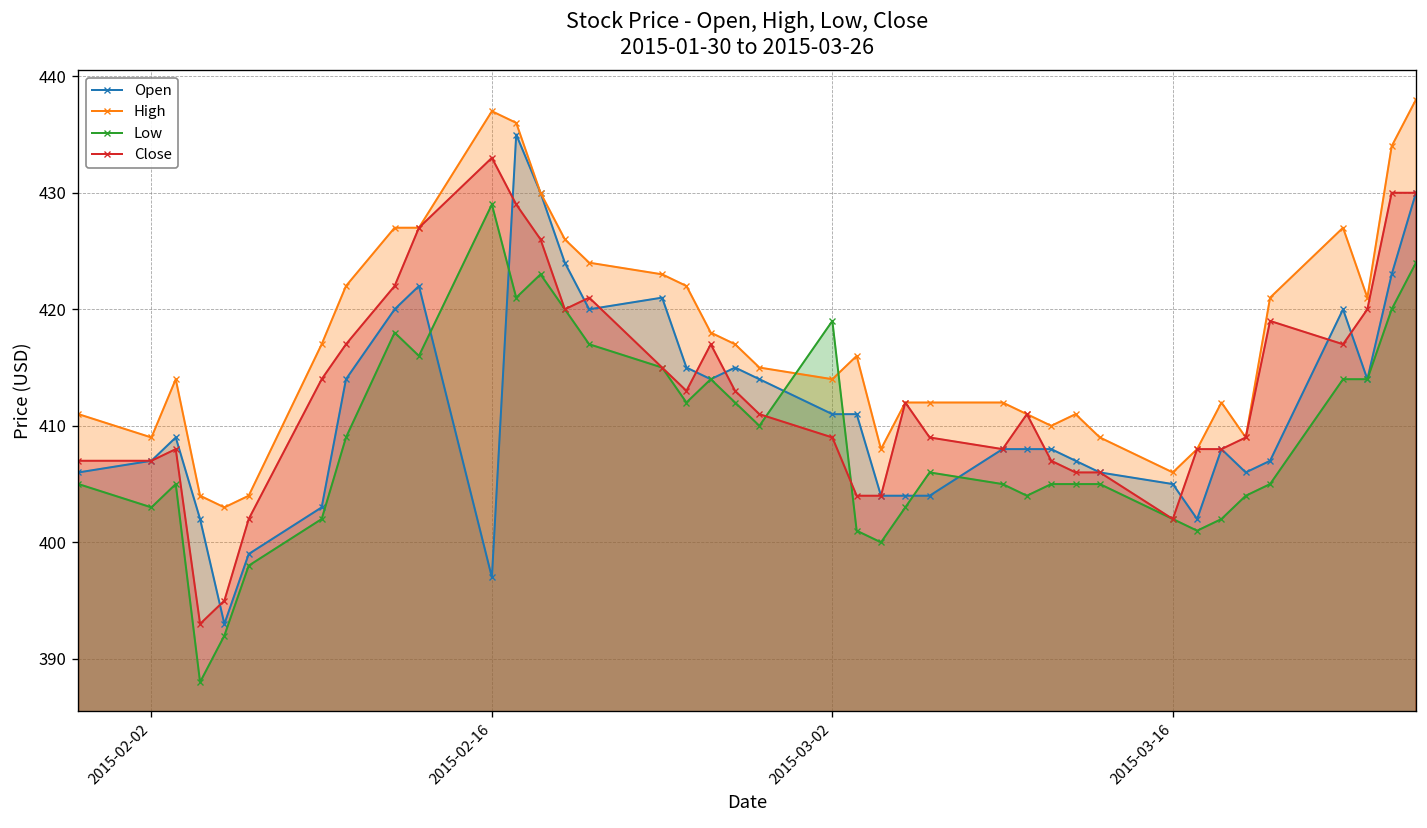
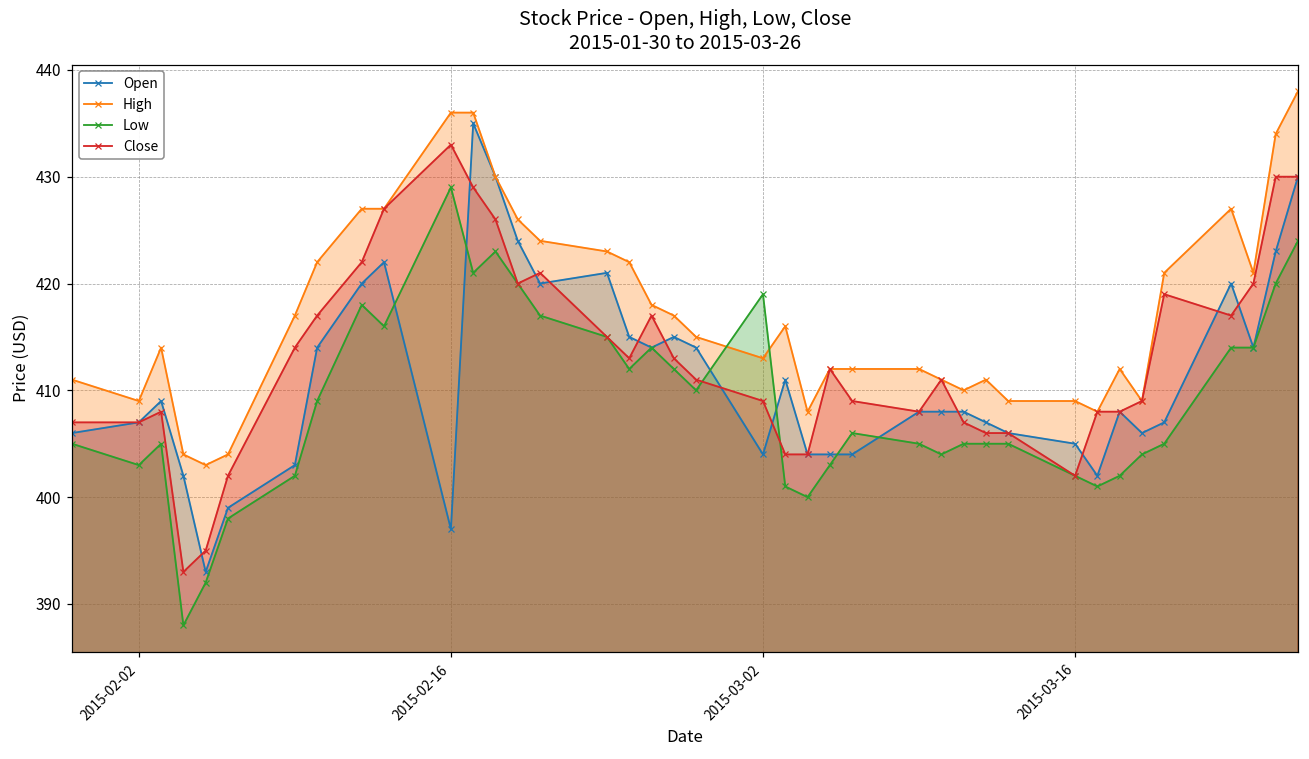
  {
    "Open": {
      "2015-02-16": 397,
-     "2015-03-02": 411,
+     "2015-03-02": 404,
      "2015-03-16": 405
    },
    "High": {
      "2015-02-02": 409,
-     "2015-02-16": 437,
-     "2015-03-02": 414,
-     "2015-03-16": 406
+     "2015-02-16": 436,
+     "2015-03-02": 413,
+     "2015-03-16": 409
    },
    "Low": {
      "2015-02-02": 403,
      "2015-02-16": 429,
      "2015-03-02": 419
    },
    "Close": {
      "2015-02-16": 433,
      "2015-03-02": 409
    }
  }
